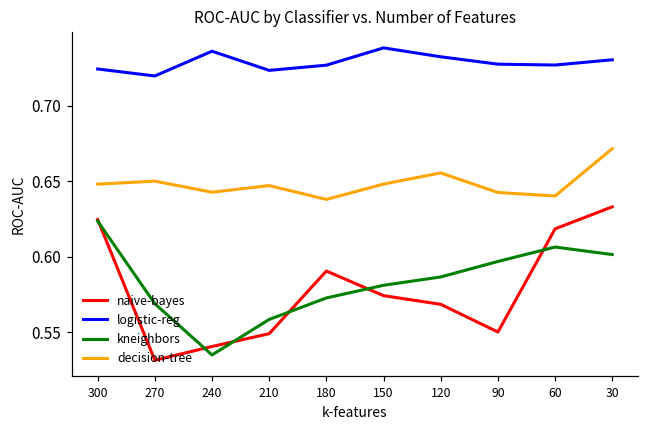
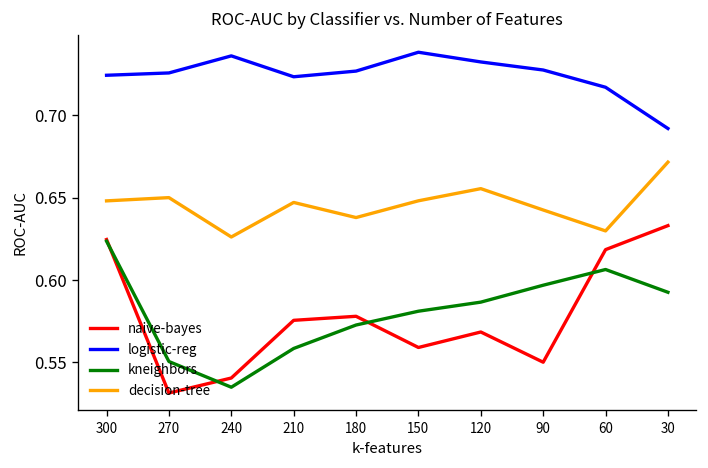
  {
    "naive-bayes": {
      "270": 0.531,
      "240": 0.541,
-     "210": 0.549,
-     "180": 0.591,
-     "150": 0.574,
+     "210": 0.576,
+     "180": 0.578,
+     "150": 0.559,
      "120": 0.568,
      "90": 0.550,
      "60": 0.619,
      "30": 0.633
    },
    "logistic-reg": {
      "300": 0.724,
-     "270": 0.720,
+     "270": 0.726,
      "240": 0.736,
      "210": 0.723,
      "180": 0.727,
      "150": 0.738,
      "120": 0.732,
      "90": 0.728,
-     "60": 0.727,
-     "30": 0.730
+     "60": 0.717,
+     "30": 0.692
    },
    "kneighbors": {
-     "270": 0.569,
+     "270": 0.551,
      "240": 0.535,
      "210": 0.558,
      "180": 0.573,
      "150": 0.581,
      "120": 0.587,
      "90": 0.597,
      "60": 0.606,
-     "30": 0.601
+     "30": 0.593
    },
    "decision-tree": {
      "300": 0.648,
      "270": 0.650,
-     "240": 0.643,
+     "240": 0.626,
      "210": 0.647,
      "180": 0.638,
      "150": 0.648,
      "120": 0.656,
      "90": 0.643,
-     "60": 0.640,
+     "60": 0.630,
      "30": 0.672
    }
  }
